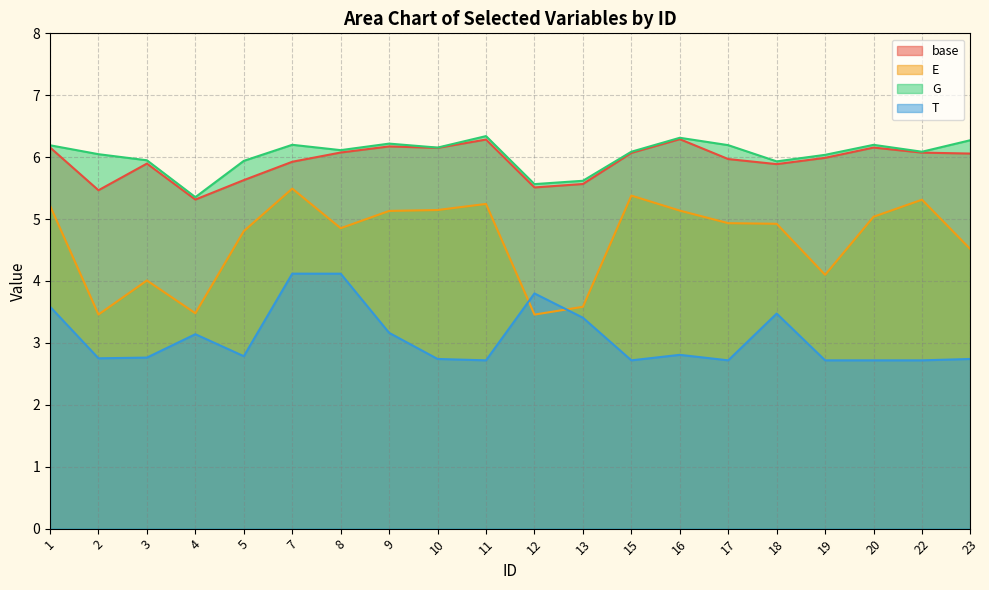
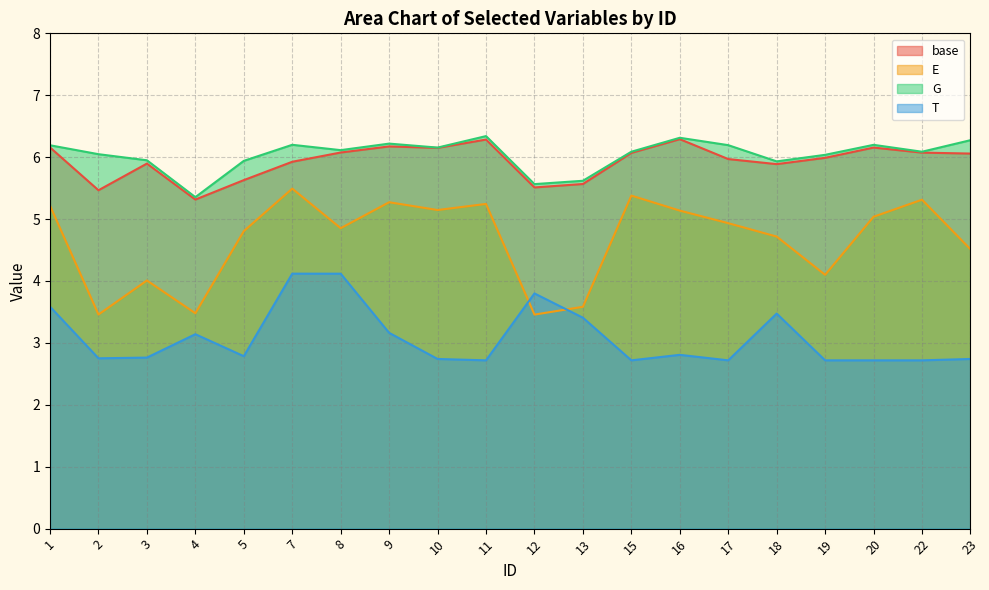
  {
    "base": {
      "2": 5.5,
      "3": 5.9,
      "5": 5.6,
      "7": 5.9,
      "9": 6.2,
      "11": 6.3,
      "12": 5.5,
      "13": 5.6,
      "17": 6.0,
      "18": 5.9,
      "19": 6.0,
      "20": 6.2,
      "23": 6.1
    },
    "E": {
      "1": 5.2,
      "2": 3.5,
      "3": 4.0,
      "4": 3.5,
      "5": 4.8,
      "7": 5.5,
      "8": 4.9,
-     "9": 5.1,
+     "9": 5.3,
      "10": 5.1,
      "11": 5.2,
      "12": 3.5,
      "13": 3.6,
      "15": 5.4,
      "16": 5.1,
      "17": 4.9,
-     "18": 4.9,
+     "18": 4.7,
      "19": 4.1,
      "20": 5.0,
      "22": 5.3,
      "23": 4.5
    },
    "G": {
      "2": 6.0,
      "3": 5.9,
      "5": 5.9,
      "7": 6.2,
      "9": 6.2,
      "11": 6.3,
      "12": 5.6,
      "13": 5.6,
      "17": 6.2,
      "18": 5.9,
      "19": 6.0,
      "20": 6.2,
      "23": 6.3
    },
    "T": {
      "1": 3.6,
      "2": 2.8,
      "3": 2.8,
      "4": 3.1,
      "5": 2.8,
      "7": 4.1,
      "8": 4.1,
      "9": 3.2,
      "10": 2.7,
      "11": 2.7,
      "12": 3.8,
      "13": 3.4,
      "15": 2.7,
      "16": 2.8,
      "17": 2.7,
      "18": 3.5,
      "19": 2.7,
      "20": 2.7,
      "22": 2.7,
      "23": 2.7
    }
  }
